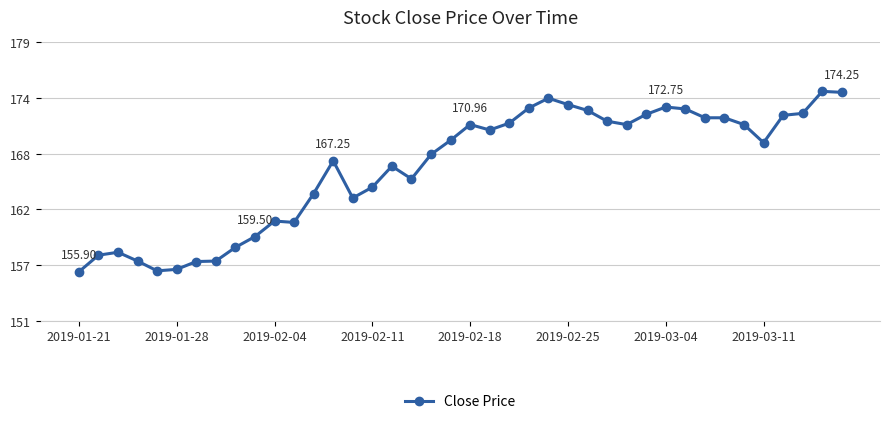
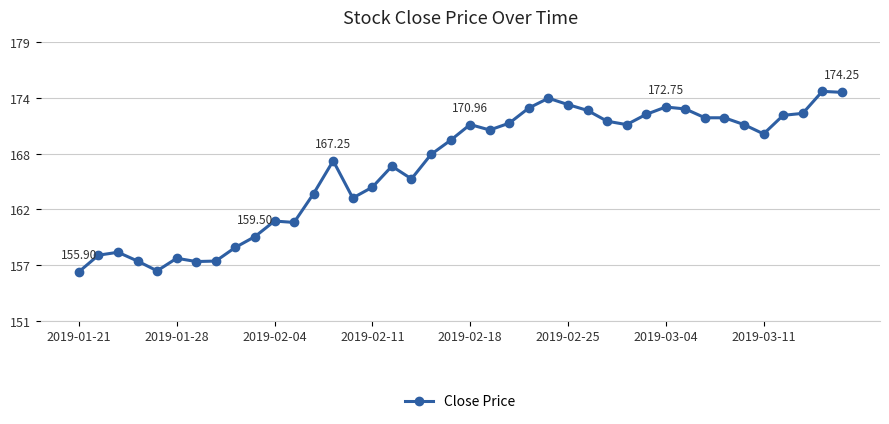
  {
-   "2019-01-28": 156,
+   "2019-01-28": 157,
    "2019-02-11": 165,
    "2019-02-25": 173,
-   "2019-03-11": 169
+   "2019-03-11": 170
  }
